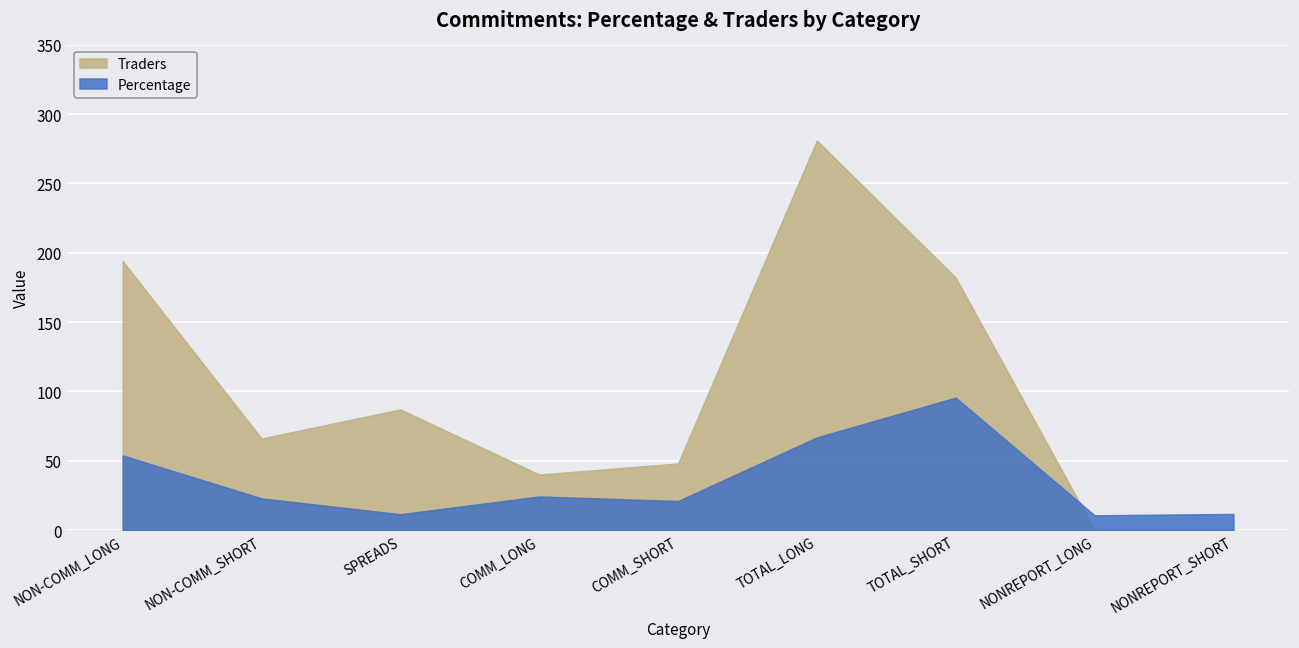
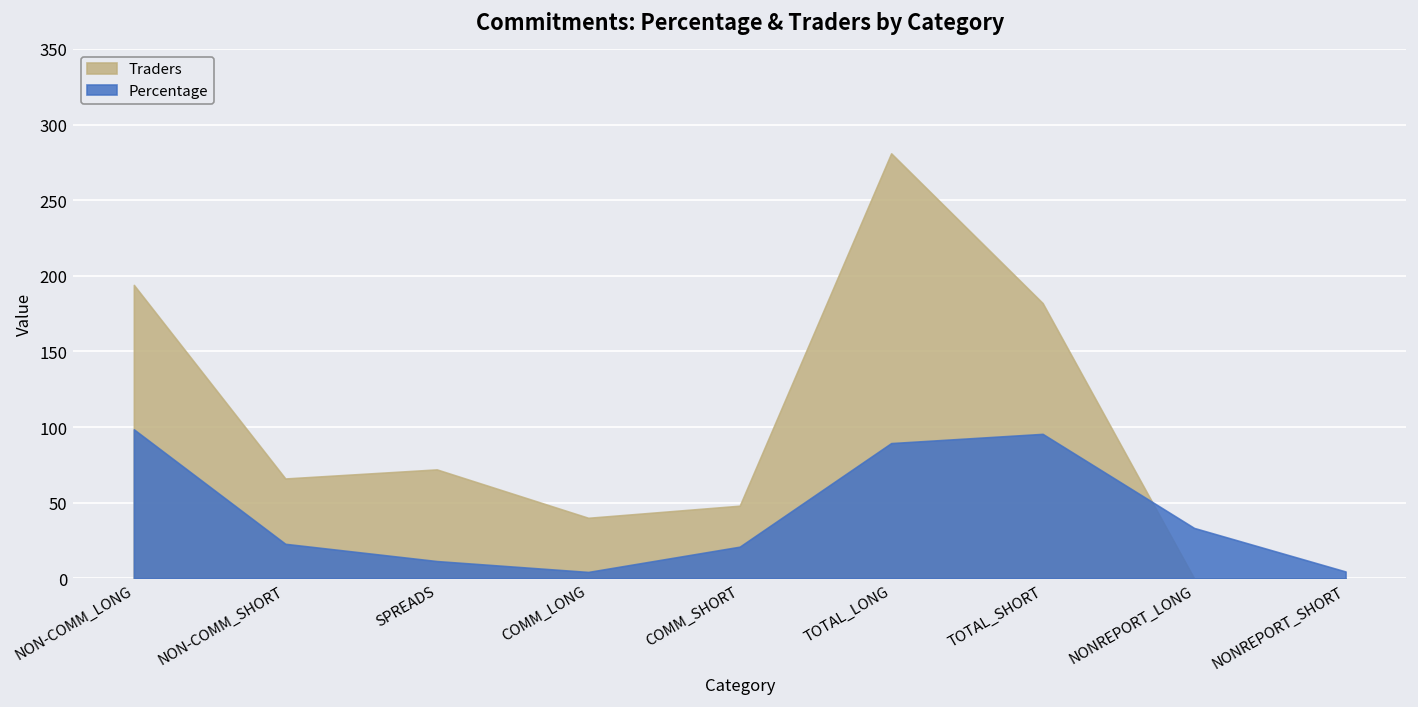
  {
    "Traders": {
      "NON-COMM_LONG": 194,
      "NON-COMM_SHORT": 66,
-     "SPREADS": 87,
+     "SPREADS": 72,
      "COMM_LONG": 40,
      "COMM_SHORT": 48,
      "TOTAL_LONG": 281,
      "TOTAL_SHORT": 182,
      "NONREPORT_LONG": 0,
      "NONREPORT_SHORT": 0
    },
    "Percentage": {
-     "NON-COMM_LONG": 54,
+     "NON-COMM_LONG": 99,
      "NON-COMM_SHORT": 23,
      "SPREADS": 11,
-     "COMM_LONG": 24,
+     "COMM_LONG": 4,
      "COMM_SHORT": 21,
-     "TOTAL_LONG": 67,
+     "TOTAL_LONG": 89,
      "TOTAL_SHORT": 96,
-     "NONREPORT_LONG": 11,
-     "NONREPORT_SHORT": 12
+     "NONREPORT_LONG": 33,
+     "NONREPORT_SHORT": 5
    }
  }
